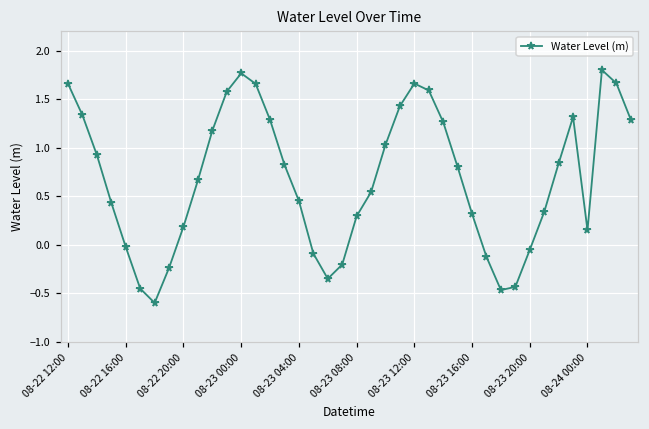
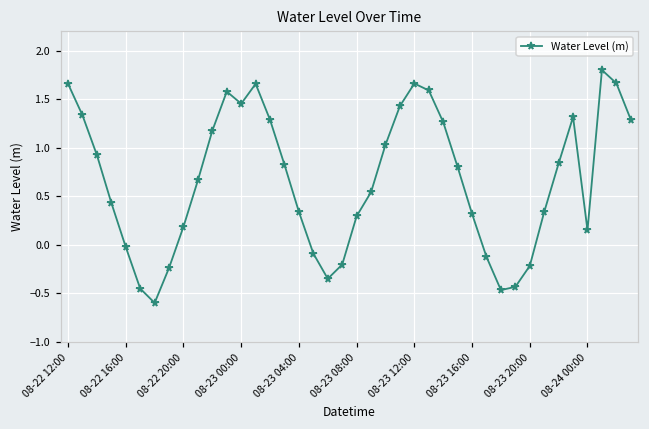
  {
    "08-22 12:00": 1.7,
    "08-22 16:00": 0.0,
    "08-22 20:00": 0.2,
-   "08-23 00:00": 1.8,
-   "08-23 04:00": 0.5,
+   "08-23 00:00": 1.5,
+   "08-23 04:00": 0.3,
    "08-23 08:00": 0.3,
    "08-23 12:00": 1.7,
    "08-23 16:00": 0.3,
-   "08-23 20:00": -0.1,
+   "08-23 20:00": -0.2,
    "08-24 00:00": 0.1
  }
